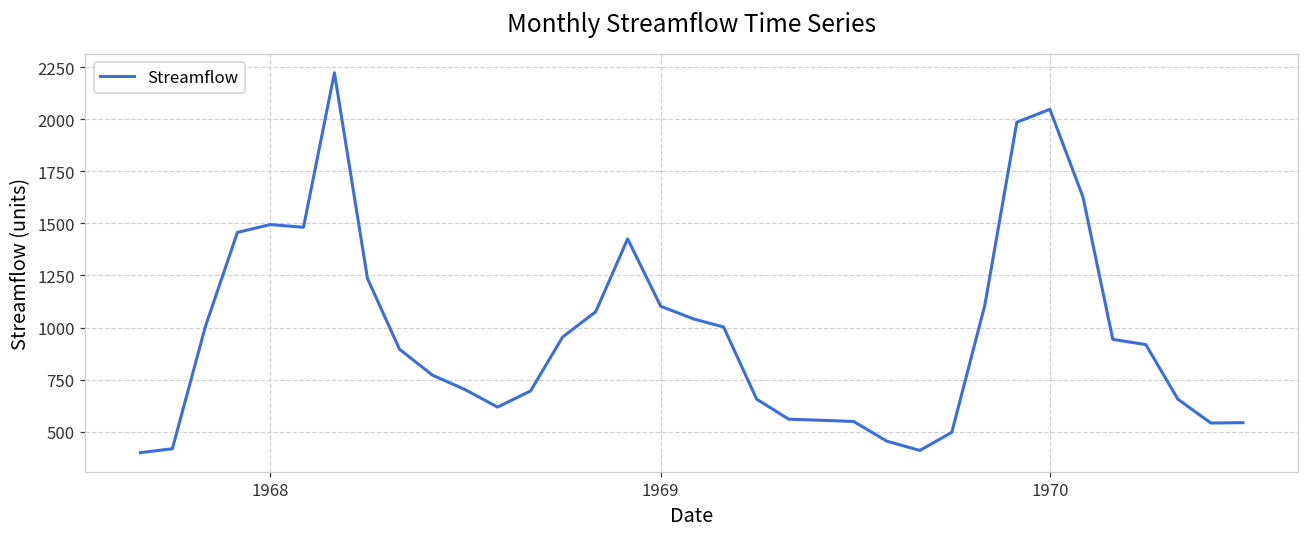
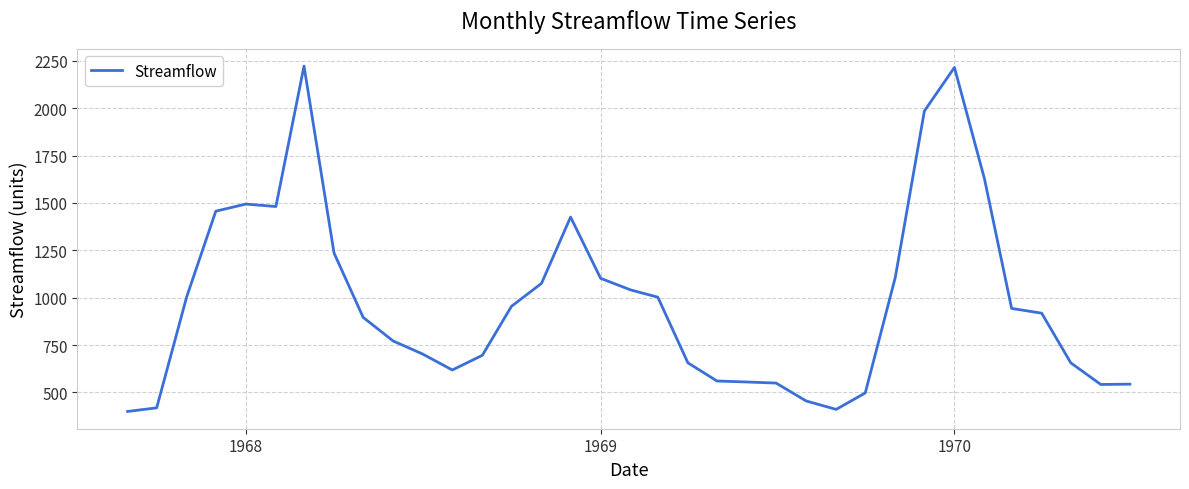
  {
    "1968": 1490,
    "1969": 1100,
-   "1970": 2050
+   "1970": 2220
  }
